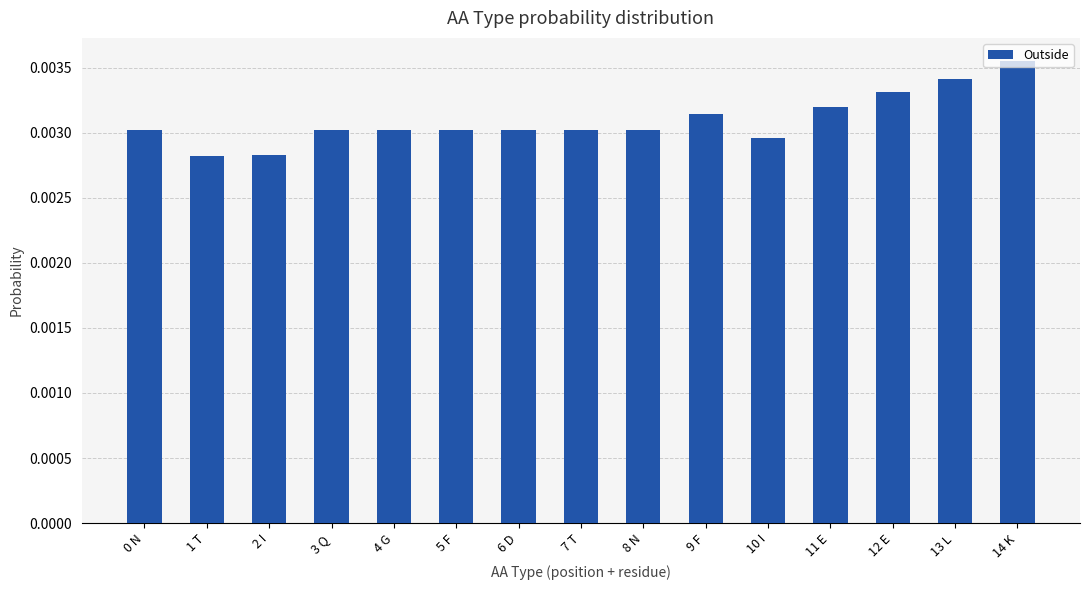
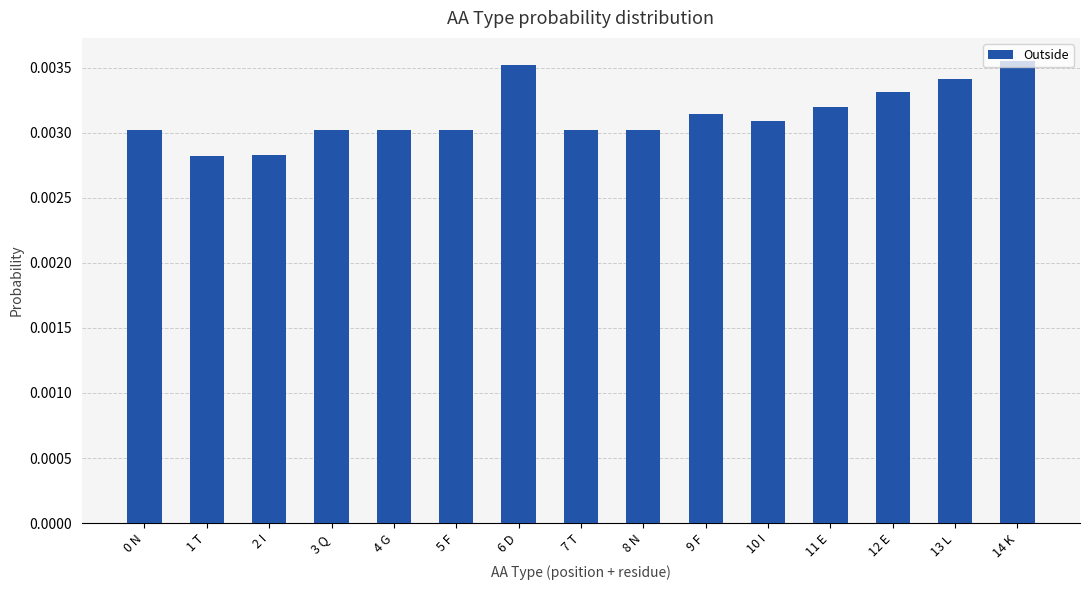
  {
    "0 N": 0.00302,
    "1 T": 0.00282,
    "2 I": 0.00283,
    "3 Q": 0.00302,
    "4 G": 0.00302,
    "5 F": 0.00302,
-   "6 D": 0.00302,
+   "6 D": 0.00352,
    "7 T": 0.00302,
    "8 N": 0.00302,
    "9 F": 0.00314,
-   "10 I": 0.00296,
+   "10 I": 0.00309,
    "11 E": 0.00320,
    "12 E": 0.00331,
    "13 L": 0.00341
  }
